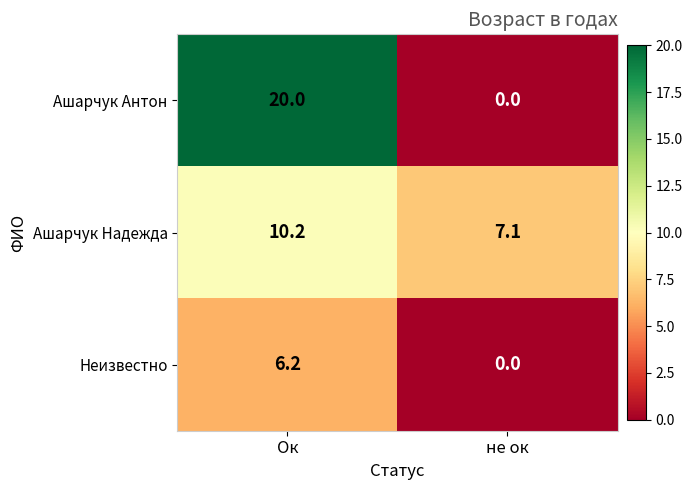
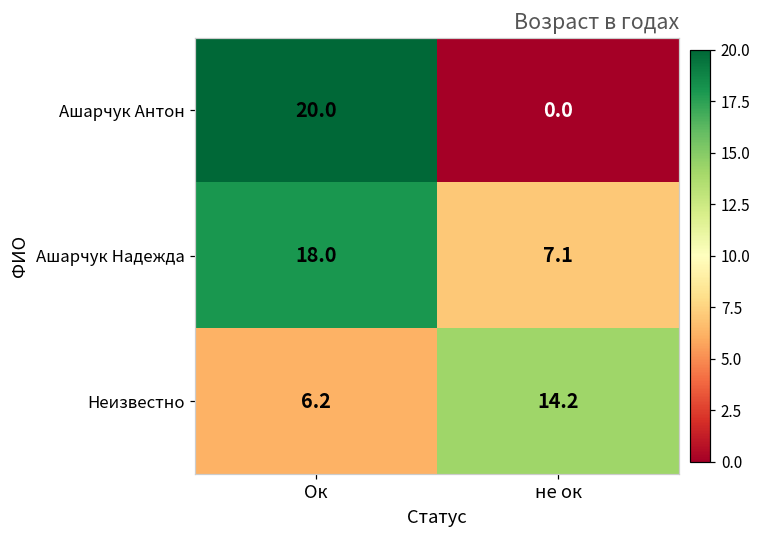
  {
    "Ашарчук Антон": {
      "Ок": 20.0,
      "не ок": 0.0
    },
    "Ашарчук Надежда": {
-     "Ок": 10.2,
+     "Ок": 18.0,
      "не ок": 7.1
    },
    "Неизвестно": {
      "Ок": 6.2,
-     "не ок": 0.0
+     "не ок": 14.2
    }
  }
